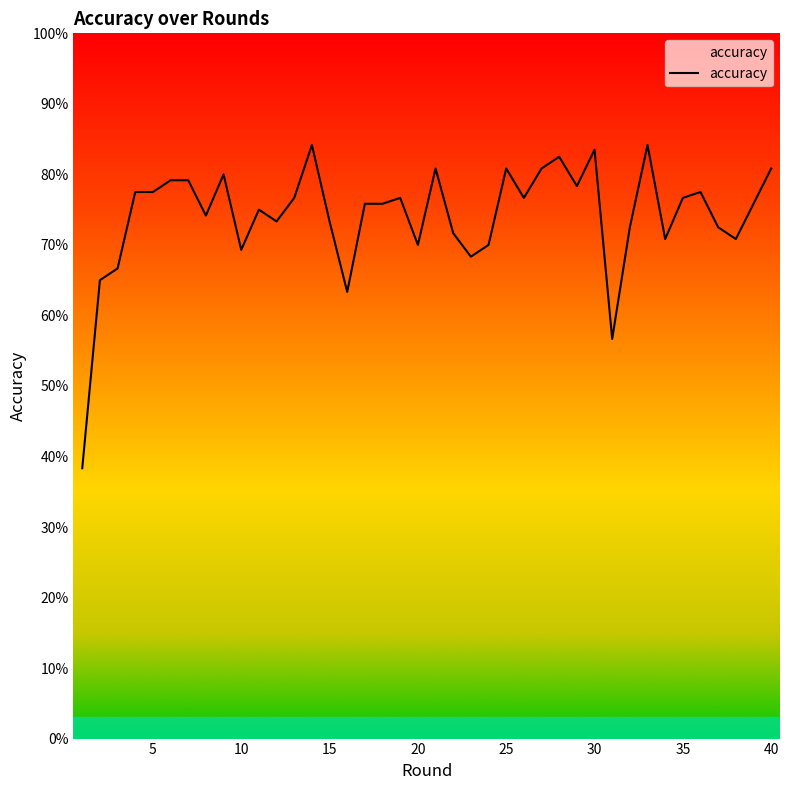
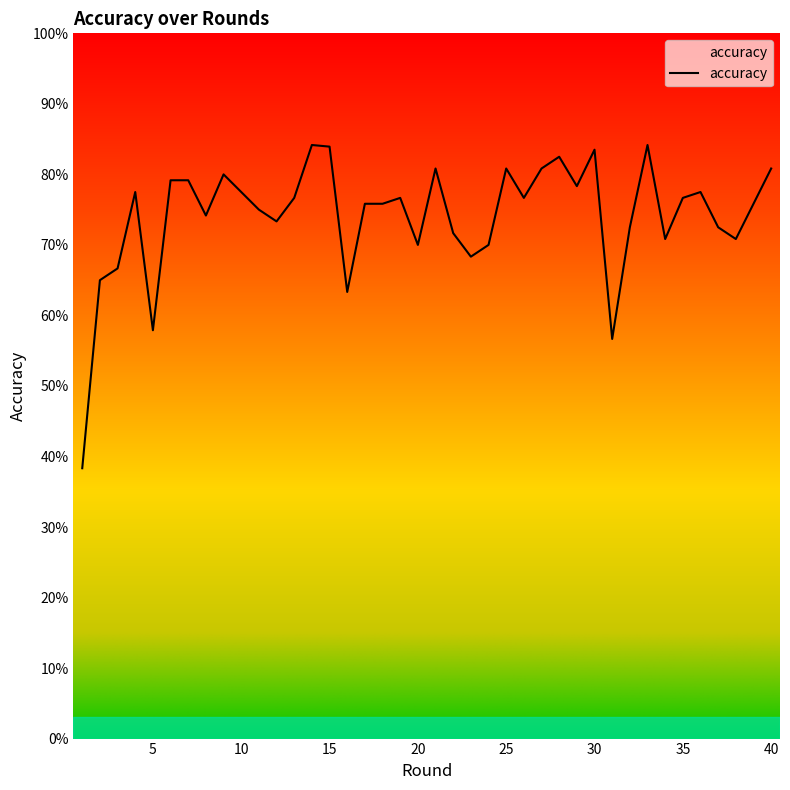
  {
-   "5": "78%",
-   "10": "69%",
-   "15": "73%",
+   "5": "58%",
+   "10": "78%",
+   "15": "84%",
    "20": "70%",
    "25": "81%",
    "30": "84%",
    "35": "77%",
    "40": "81%"
  }
